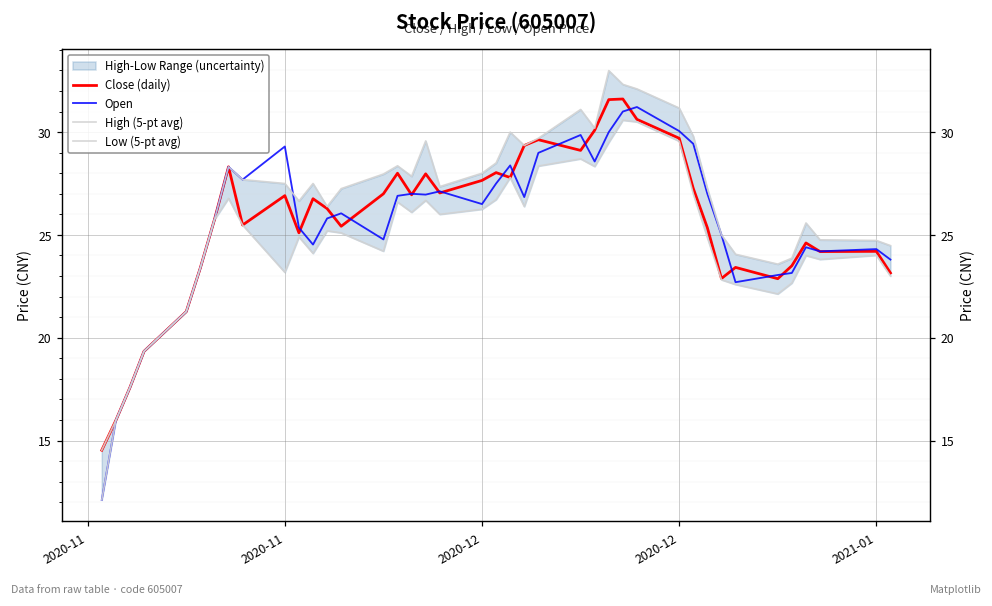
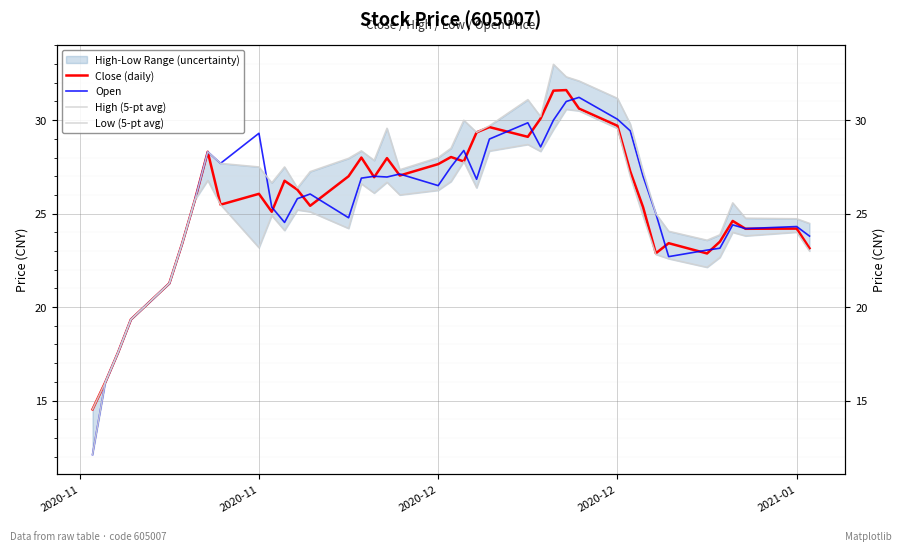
  {
    "Close (daily)": {
-     "2020-11": 26.9
+     "2020-11": 26.1
    },
    "Open": {
      "2020-11": 29.3
    }
  }
